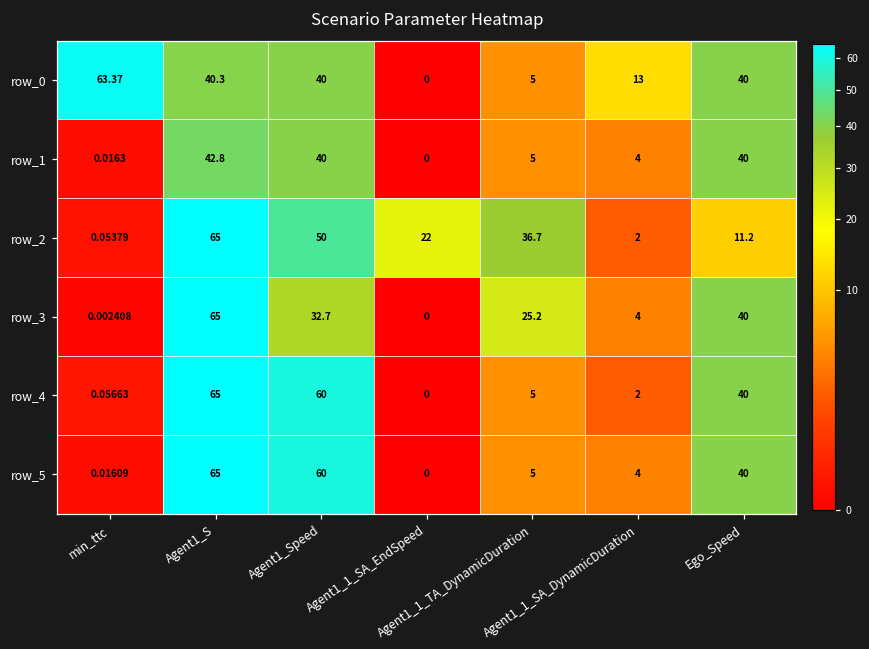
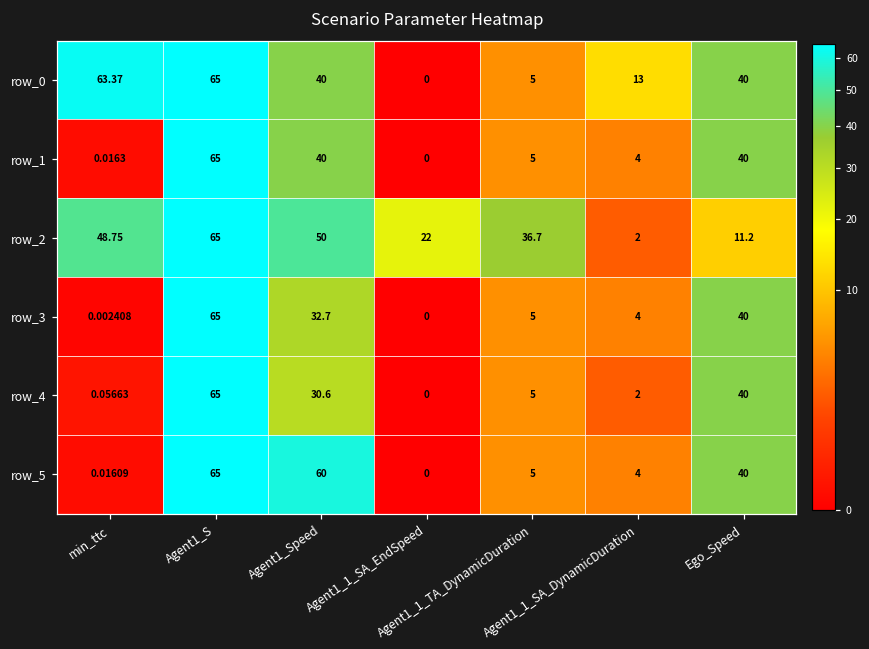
  {
    "row_0": {
      "min_ttc": 63.37,
-     "Agent1_S": 40.3,
+     "Agent1_S": 65,
      "Agent1_Speed": 40,
      "Agent1_1_SA_EndSpeed": 0,
      "Agent1_1_TA_DynamicDuration": 5,
      "Agent1_1_SA_DynamicDuration": 13,
      "Ego_Speed": 40
    },
    "row_1": {
      "min_ttc": 0.0163,
-     "Agent1_S": 42.8,
+     "Agent1_S": 65,
      "Agent1_Speed": 40,
      "Agent1_1_SA_EndSpeed": 0,
      "Agent1_1_TA_DynamicDuration": 5,
      "Agent1_1_SA_DynamicDuration": 4,
      "Ego_Speed": 40
    },
    "row_2": {
-     "min_ttc": 0.05379,
+     "min_ttc": 48.75,
      "Agent1_S": 65,
      "Agent1_Speed": 50,
      "Agent1_1_SA_EndSpeed": 22,
      "Agent1_1_TA_DynamicDuration": 36.7,
      "Agent1_1_SA_DynamicDuration": 2,
      "Ego_Speed": 11.2
    },
    "row_3": {
      "min_ttc": 0.002408,
      "Agent1_S": 65,
      "Agent1_Speed": 32.7,
      "Agent1_1_SA_EndSpeed": 0,
-     "Agent1_1_TA_DynamicDuration": 25.2,
+     "Agent1_1_TA_DynamicDuration": 5,
      "Agent1_1_SA_DynamicDuration": 4,
      "Ego_Speed": 40
    },
    "row_4": {
      "min_ttc": 0.05663,
      "Agent1_S": 65,
-     "Agent1_Speed": 60,
+     "Agent1_Speed": 30.6,
      "Agent1_1_SA_EndSpeed": 0,
      "Agent1_1_TA_DynamicDuration": 5,
      "Agent1_1_SA_DynamicDuration": 2,
      "Ego_Speed": 40
    },
    "row_5": {
      "min_ttc": 0.01609,
      "Agent1_S": 65,
      "Agent1_Speed": 60,
      "Agent1_1_SA_EndSpeed": 0,
      "Agent1_1_TA_DynamicDuration": 5,
      "Agent1_1_SA_DynamicDuration": 4,
      "Ego_Speed": 40
    }
  }
